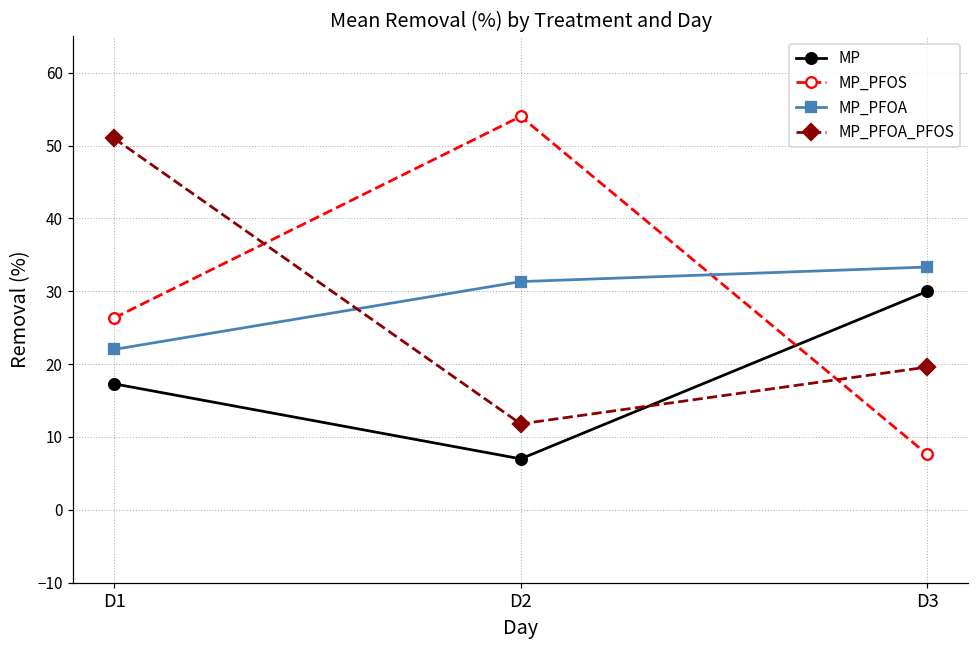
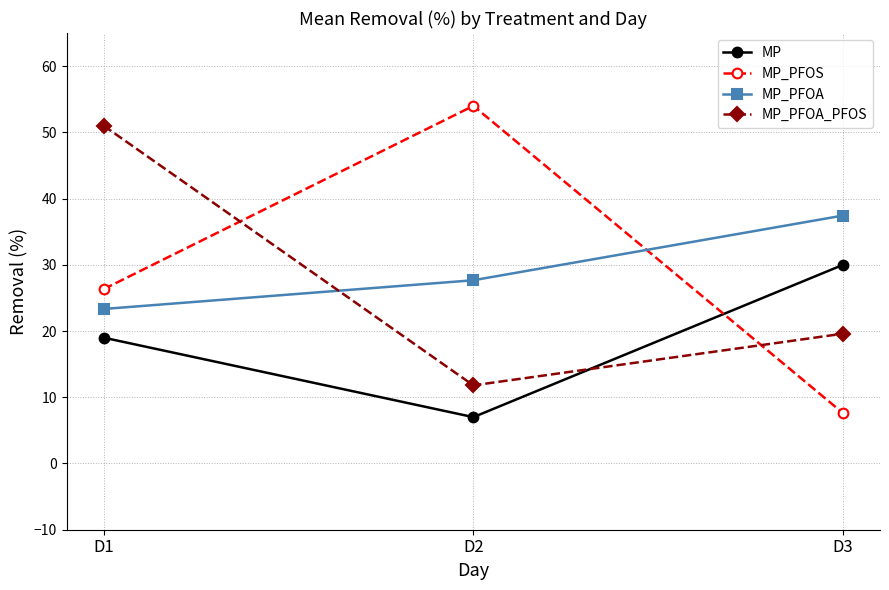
  {
    "MP": {
-     "D1": 17,
+     "D1": 19,
      "D2": 7,
      "D3": 30
    },
    "MP_PFOS": {
      "D1": 26,
      "D2": 54,
      "D3": 8
    },
    "MP_PFOA": {
-     "D1": 22,
-     "D2": 31,
-     "D3": 33
+     "D1": 23,
+     "D2": 28,
+     "D3": 37
    },
    "MP_PFOA_PFOS": {
      "D1": 51,
      "D2": 12,
      "D3": 20
    }
  }
